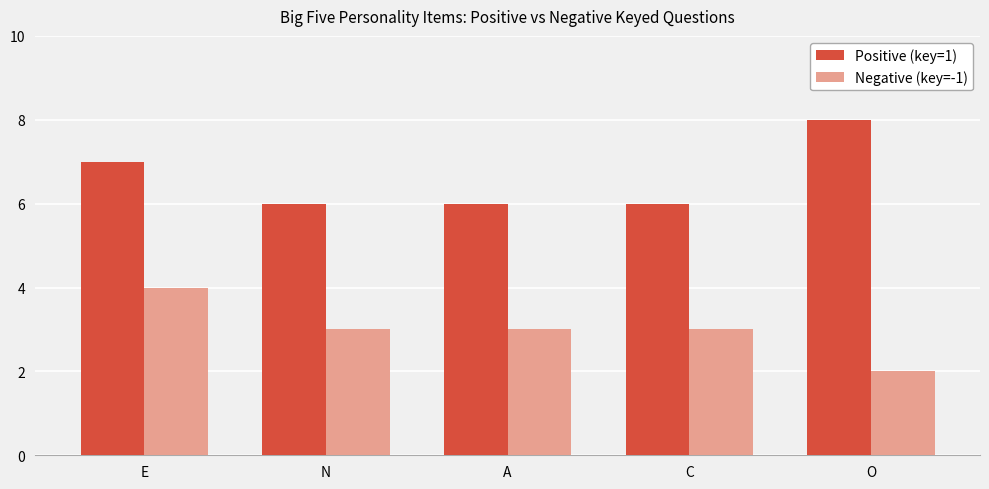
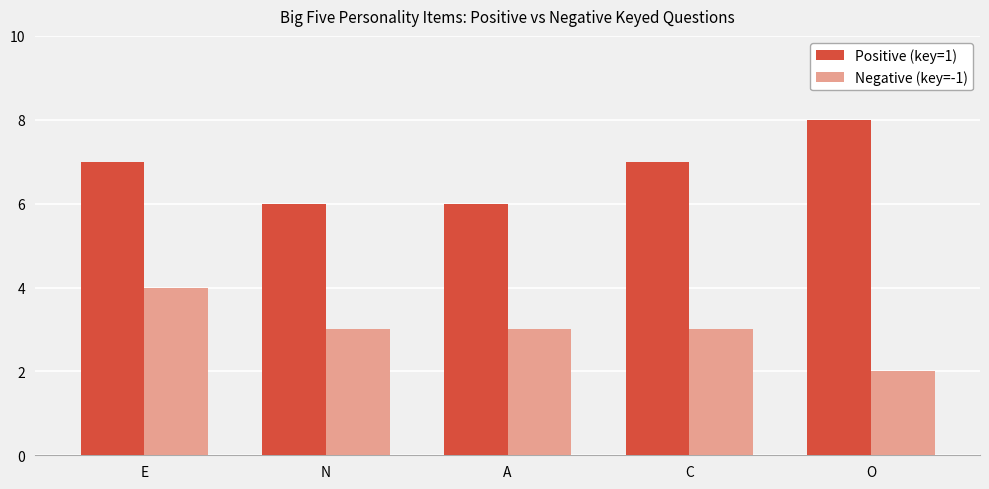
  {
    "Positive (key=1)": {
      "E": 7,
      "N": 6,
      "A": 6,
-     "C": 6,
+     "C": 7,
      "O": 8
    },
    "Negative (key=-1)": {
      "E": 4,
      "N": 3,
      "A": 3,
      "C": 3,
      "O": 2
    }
  }
